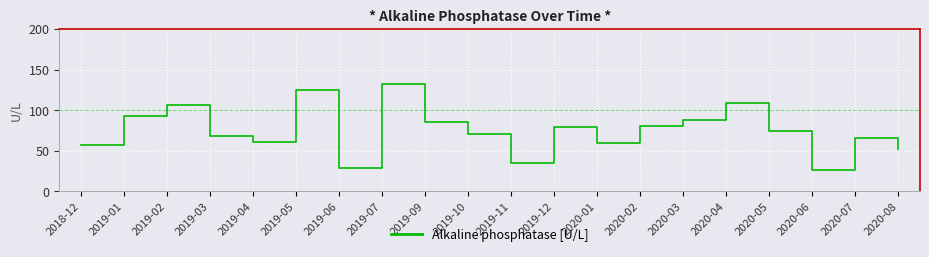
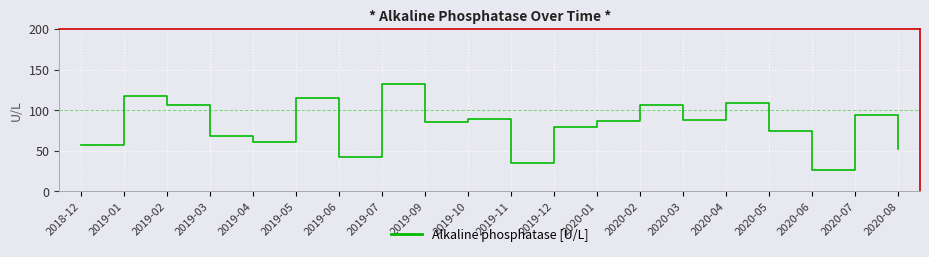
  {
    "2018-12": 60,
-   "2019-01": 90,
+   "2019-01": 120,
    "2019-02": 110,
    "2019-03": 70,
    "2019-04": 60,
-   "2019-05": 120,
-   "2019-06": 30,
+   "2019-05": 110,
+   "2019-06": 40,
    "2019-07": 130,
    "2019-09": 90,
-   "2019-10": 70,
+   "2019-10": 90,
    "2019-11": 30,
    "2019-12": 80,
-   "2020-01": 60,
-   "2020-02": 80,
+   "2020-01": 90,
+   "2020-02": 110,
    "2020-03": 90,
    "2020-04": 110,
    "2020-05": 70,
    "2020-06": 30,
-   "2020-07": 70,
+   "2020-07": 90,
    "2020-08": 50
  }
